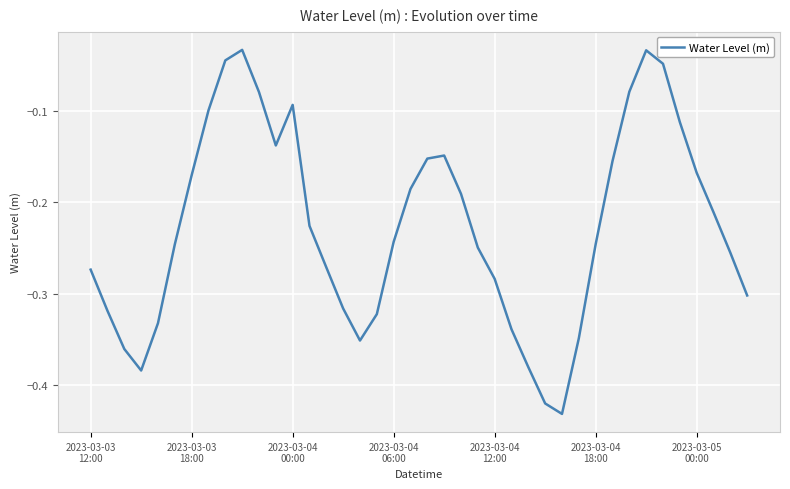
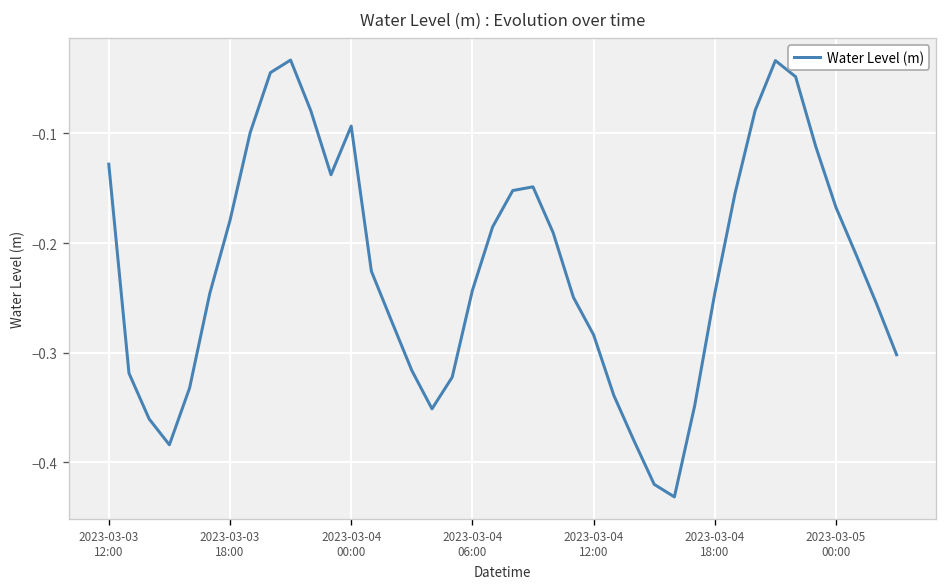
  {
-   "2023-03-03 12:00": -0.27,
-   "2023-03-03 18:00": -0.17,
+   "2023-03-03 12:00": -0.13,
+   "2023-03-03 18:00": -0.18,
    "2023-03-04 00:00": -0.09,
    "2023-03-04 06:00": -0.24,
    "2023-03-04 12:00": -0.28,
    "2023-03-04 18:00": -0.25,
    "2023-03-05 00:00": -0.17
  }
